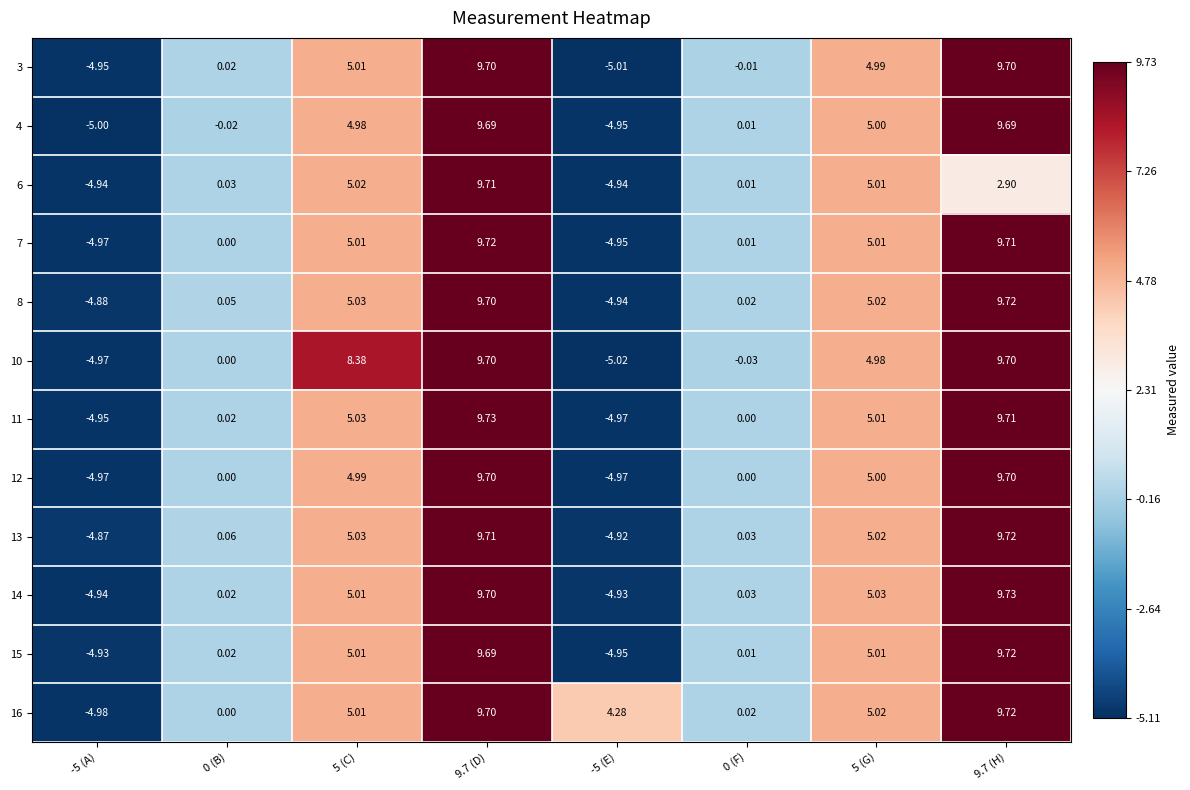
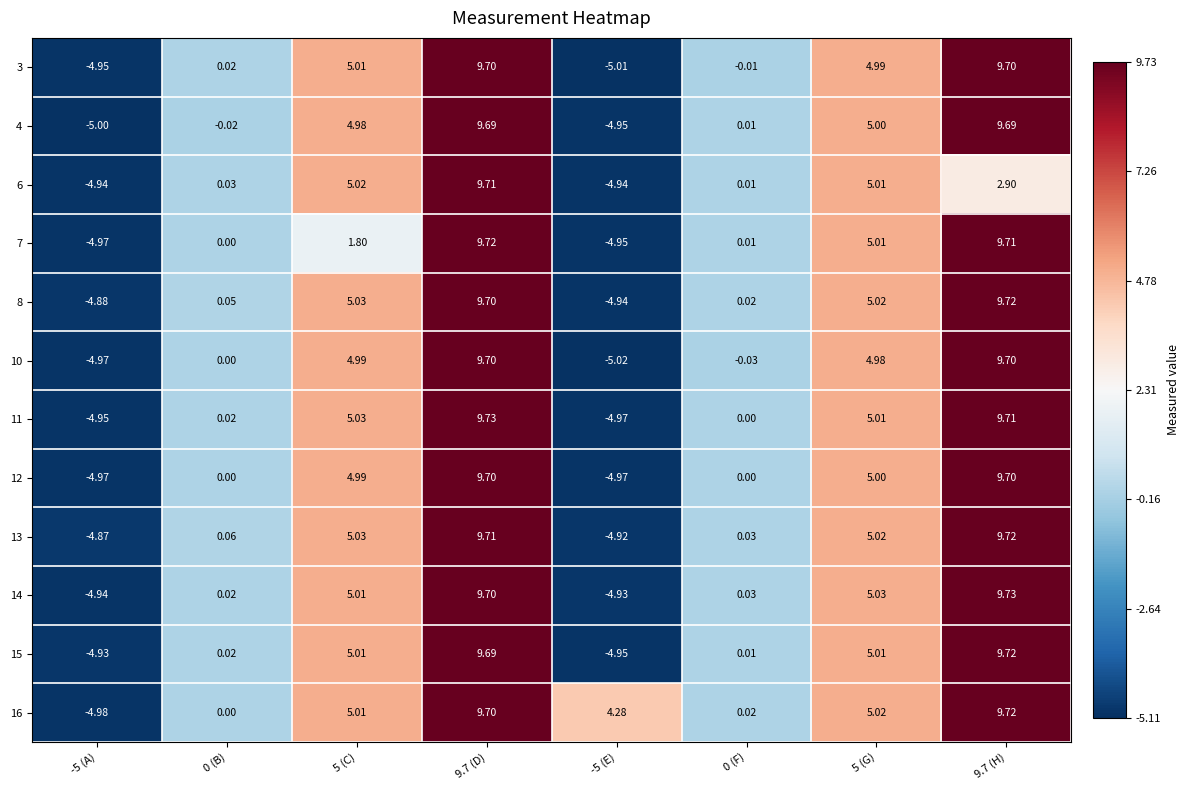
  {
    "3": {
      "-5 (A)": -4.95,
      "0 (B)": 0.02,
      "5 (C)": 5.01,
      "9.7 (D)": 9.70,
      "-5 (E)": -5.01,
      "0 (F)": -0.01,
      "5 (G)": 4.99,
      "9.7 (H)": 9.70
    },
    "4": {
      "-5 (A)": -5.00,
      "0 (B)": -0.02,
      "5 (C)": 4.98,
      "9.7 (D)": 9.69,
      "-5 (E)": -4.95,
      "0 (F)": 0.01,
      "5 (G)": 5.00,
      "9.7 (H)": 9.69
    },
    "6": {
      "-5 (A)": -4.94,
      "0 (B)": 0.03,
      "5 (C)": 5.02,
      "9.7 (D)": 9.71,
      "-5 (E)": -4.94,
      "0 (F)": 0.01,
      "5 (G)": 5.01,
      "9.7 (H)": 2.90
    },
    "7": {
      "-5 (A)": -4.97,
      "0 (B)": 0.00,
-     "5 (C)": 5.01,
+     "5 (C)": 1.80,
      "9.7 (D)": 9.72,
      "-5 (E)": -4.95,
      "0 (F)": 0.01,
      "5 (G)": 5.01,
      "9.7 (H)": 9.71
    },
    "8": {
      "-5 (A)": -4.88,
      "0 (B)": 0.05,
      "5 (C)": 5.03,
      "9.7 (D)": 9.70,
      "-5 (E)": -4.94,
      "0 (F)": 0.02,
      "5 (G)": 5.02,
      "9.7 (H)": 9.72
    },
    "10": {
      "-5 (A)": -4.97,
      "0 (B)": 0.00,
-     "5 (C)": 8.38,
+     "5 (C)": 4.99,
      "9.7 (D)": 9.70,
      "-5 (E)": -5.02,
      "0 (F)": -0.03,
      "5 (G)": 4.98,
      "9.7 (H)": 9.70
    },
    "11": {
      "-5 (A)": -4.95,
      "0 (B)": 0.02,
      "5 (C)": 5.03,
      "9.7 (D)": 9.73,
      "-5 (E)": -4.97,
      "0 (F)": 0.00,
      "5 (G)": 5.01,
      "9.7 (H)": 9.71
    },
    "12": {
      "-5 (A)": -4.97,
      "0 (B)": 0.00,
      "5 (C)": 4.99,
      "9.7 (D)": 9.70,
      "-5 (E)": -4.97,
      "0 (F)": 0.00,
      "5 (G)": 5.00,
      "9.7 (H)": 9.70
    },
    "13": {
      "-5 (A)": -4.87,
      "0 (B)": 0.06,
      "5 (C)": 5.03,
      "9.7 (D)": 9.71,
      "-5 (E)": -4.92,
      "0 (F)": 0.03,
      "5 (G)": 5.02,
      "9.7 (H)": 9.72
    },
    "14": {
      "-5 (A)": -4.94,
      "0 (B)": 0.02,
      "5 (C)": 5.01,
      "9.7 (D)": 9.70,
      "-5 (E)": -4.93,
      "0 (F)": 0.03,
      "5 (G)": 5.03,
      "9.7 (H)": 9.73
    },
    "15": {
      "-5 (A)": -4.93,
      "0 (B)": 0.02,
      "5 (C)": 5.01,
      "9.7 (D)": 9.69,
      "-5 (E)": -4.95,
      "0 (F)": 0.01,
      "5 (G)": 5.01,
      "9.7 (H)": 9.72
    },
    "16": {
      "-5 (A)": -4.98,
      "0 (B)": 0.00,
      "5 (C)": 5.01,
      "9.7 (D)": 9.70,
      "-5 (E)": 4.28,
      "0 (F)": 0.02,
      "5 (G)": 5.02,
      "9.7 (H)": 9.72
    }
  }
